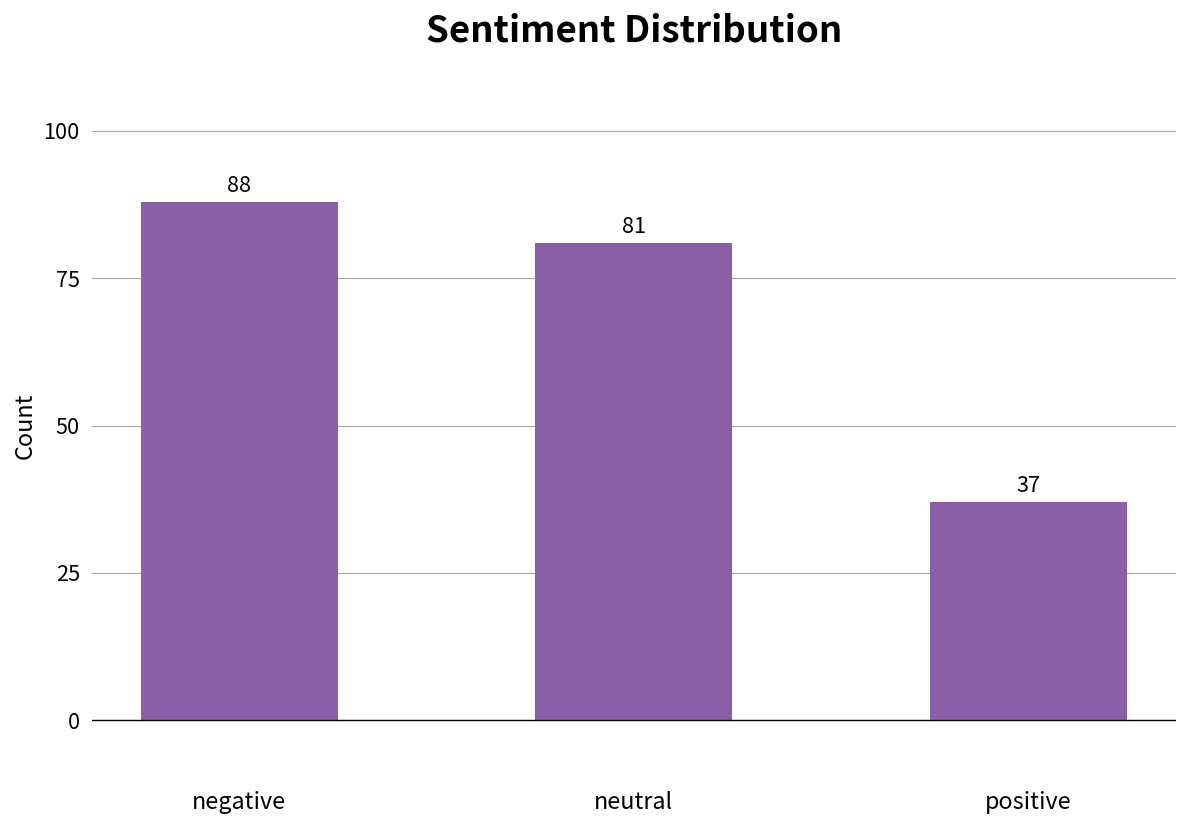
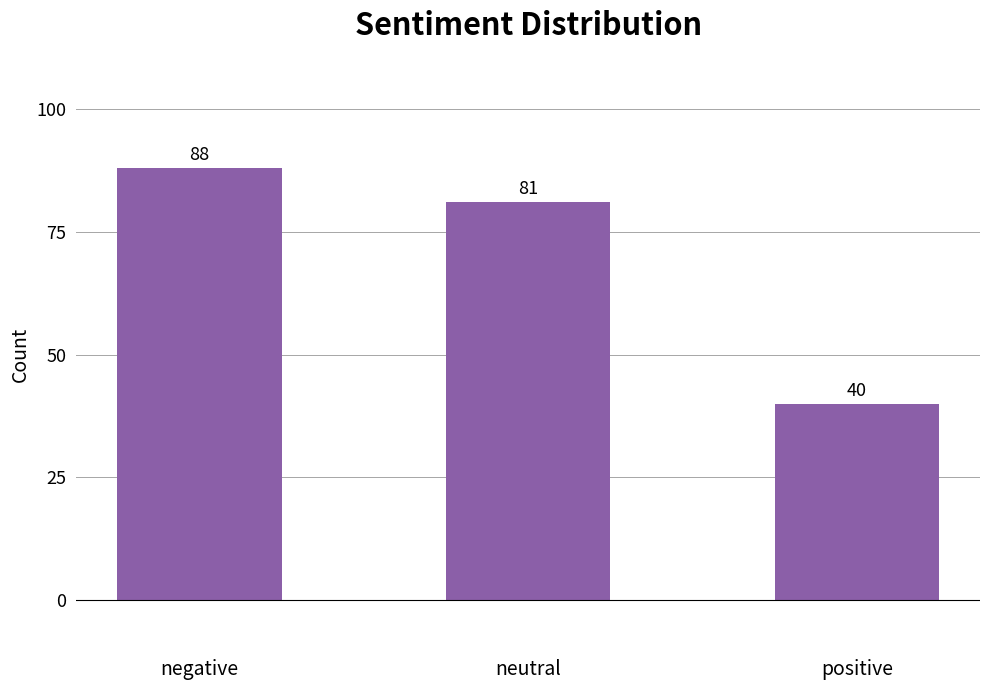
  {
    "negative": 88,
    "neutral": 81,
-   "positive": 37
+   "positive": 40
  }
